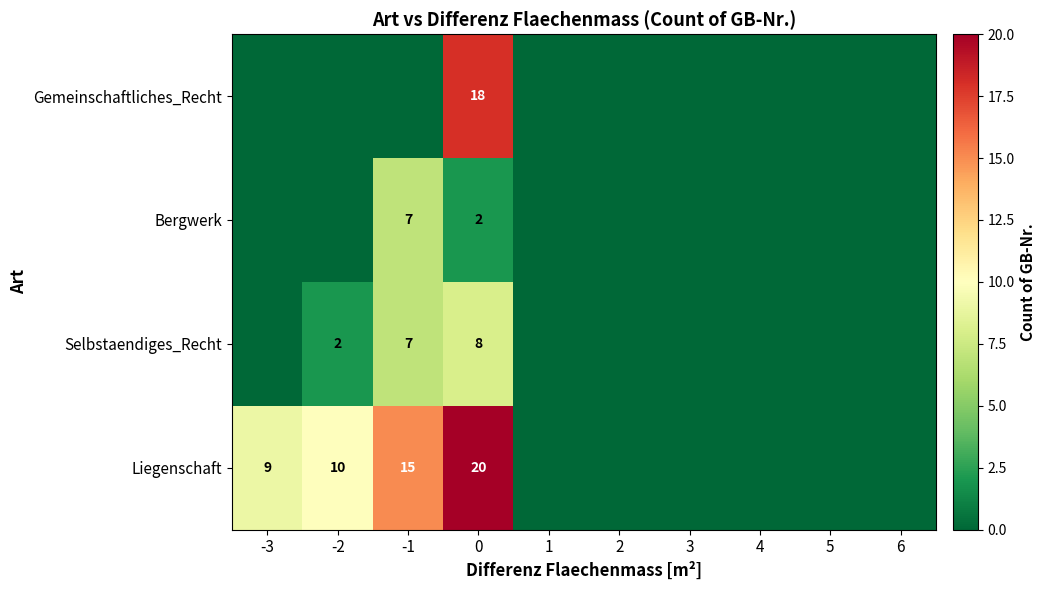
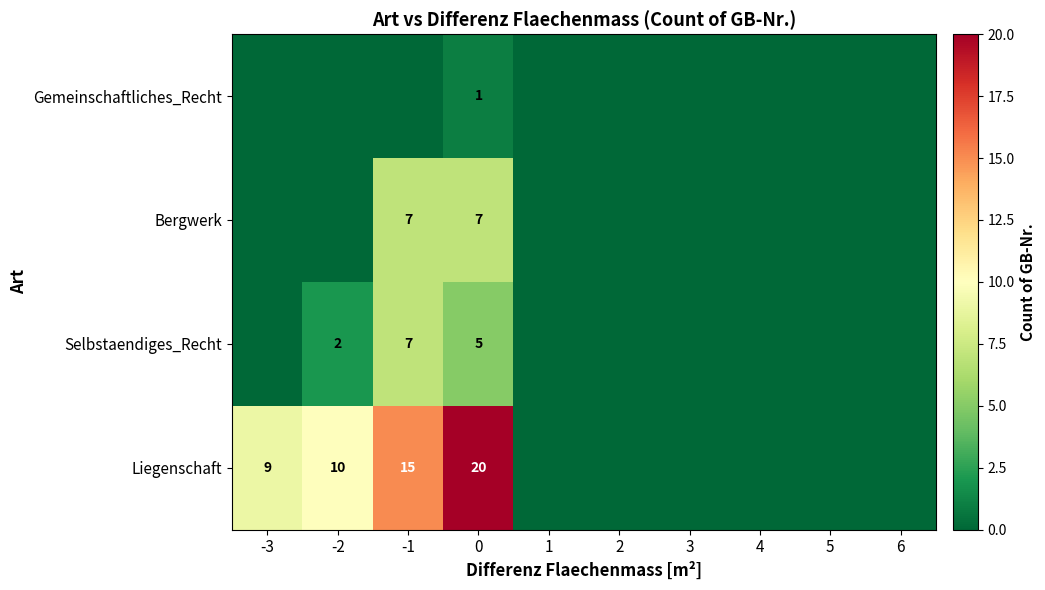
  {
    "Gemeinschaftliches_Recht": {
-     "0": 18
+     "0": 1
    },
    "Bergwerk": {
      "-1": 7,
-     "0": 2
+     "0": 7
    },
    "Selbstaendiges_Recht": {
      "-2": 2,
      "-1": 7,
-     "0": 8
+     "0": 5
    },
    "Liegenschaft": {
      "-3": 9,
      "-2": 10,
      "-1": 15,
      "0": 20
    }
  }
